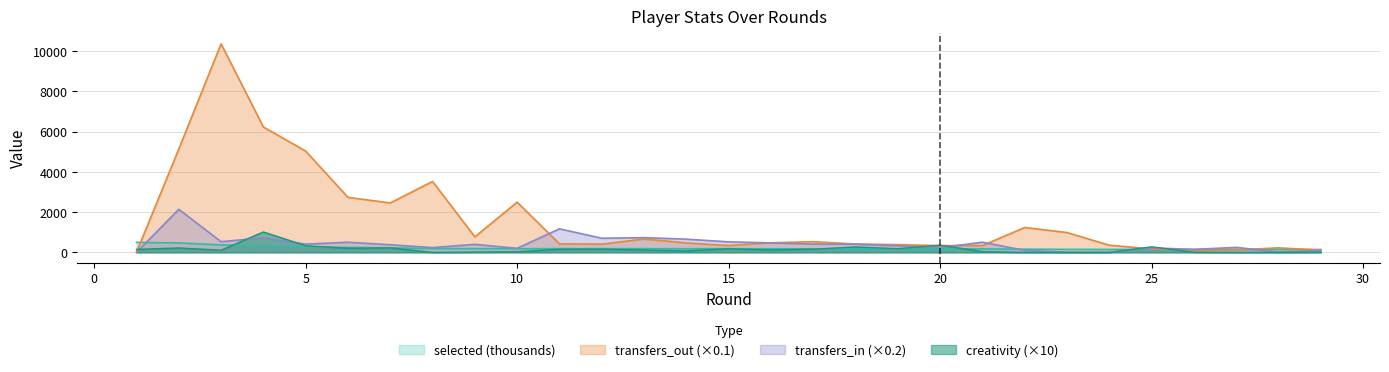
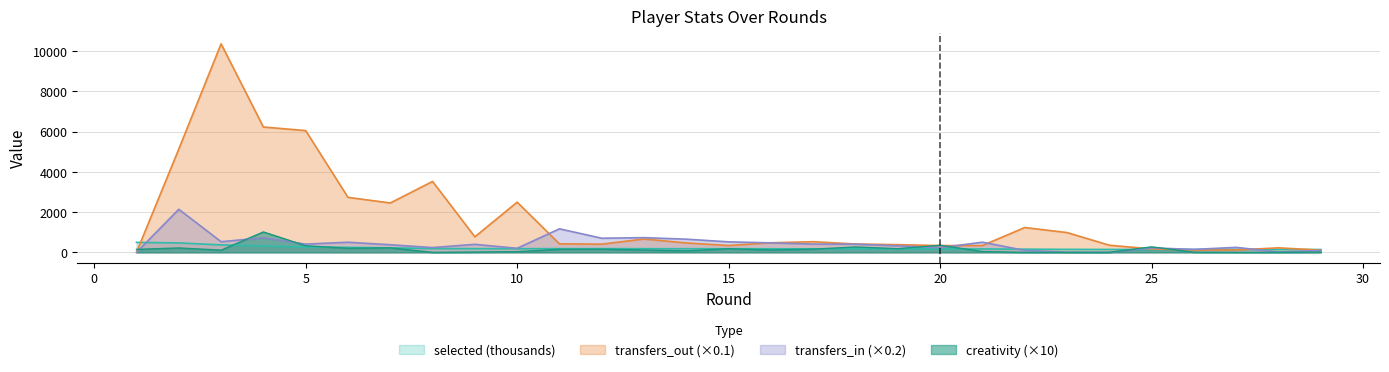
  {
    "transfers_out (×0.1)": {
-     "5": 5000,
+     "5": 6000,
      "10": 2500,
      "15": 300
    }
  }
